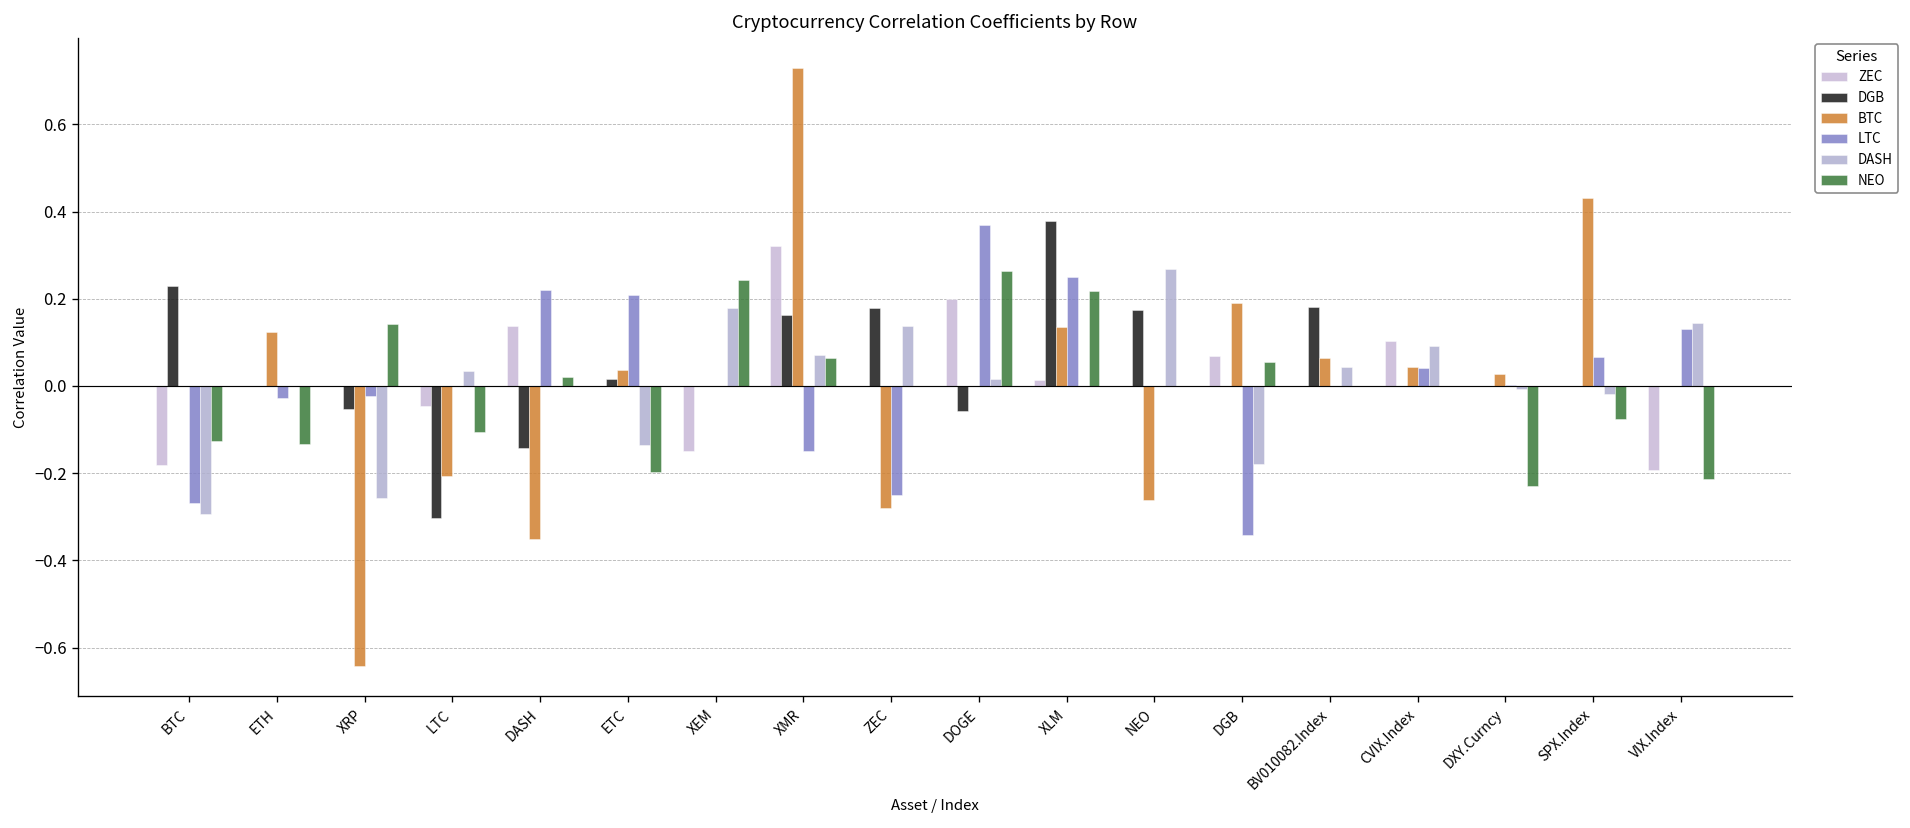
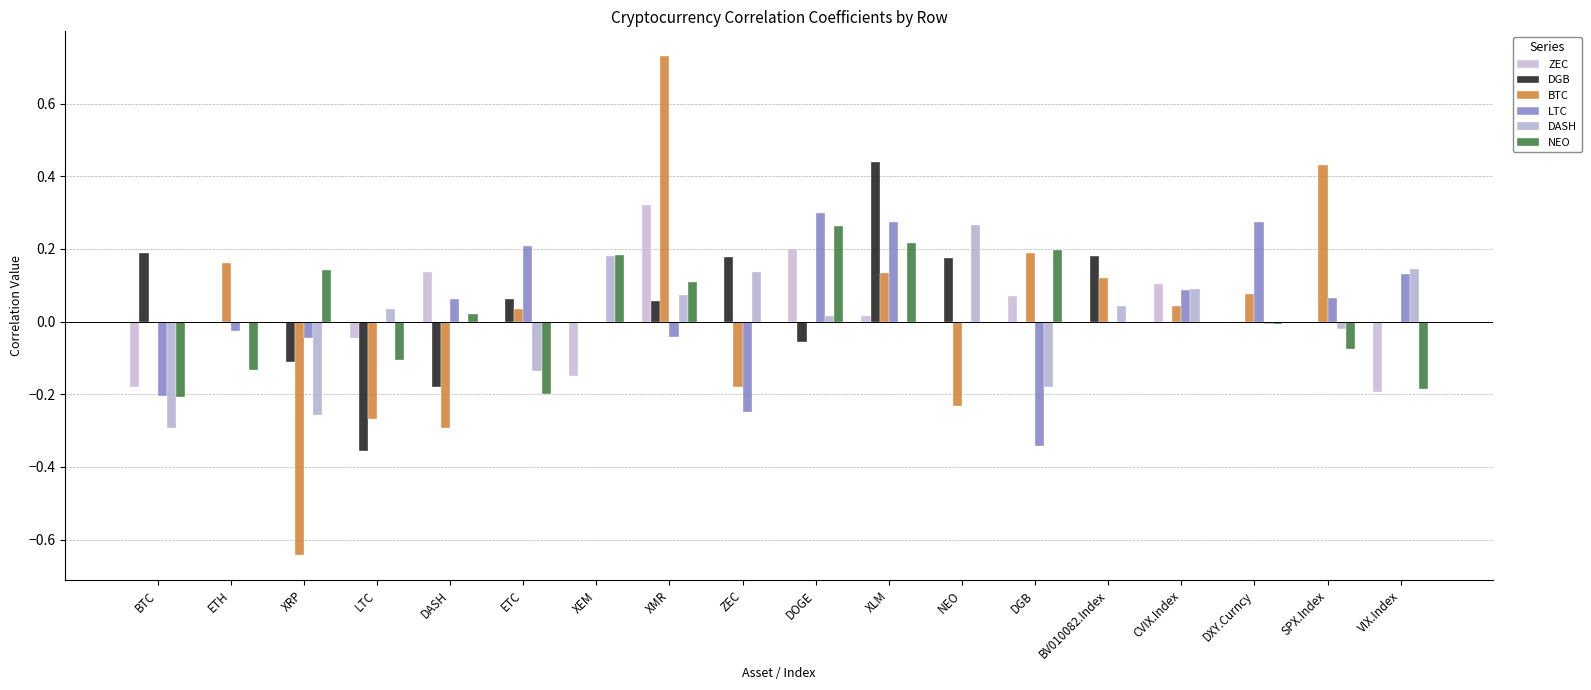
  {
    "DGB": {
-     "BTC": 0.23,
+     "BTC": 0.19,
      "ETH": 0.00,
-     "XRP": -0.05,
-     "LTC": -0.30,
-     "DASH": -0.14,
-     "ETC": 0.02,
+     "XRP": -0.11,
+     "LTC": -0.36,
+     "DASH": -0.18,
+     "ETC": 0.06,
      "XEM": 0.00,
-     "XMR": 0.16,
+     "XMR": 0.06,
      "ZEC": 0.18,
      "DOGE": -0.06,
-     "XLM": 0.38,
+     "XLM": 0.44,
      "NEO": 0.18,
      "DGB": 0.00,
      "BV010082.Index": 0.18,
      "CVIX.Index": 0.00,
      "DXY.Curncy": 0.00,
      "SPX.Index": 0.00
    },
    "BTC": {
      "BTC": 0.00,
-     "ETH": 0.12,
+     "ETH": 0.16,
      "XRP": -0.64,
-     "LTC": -0.21,
-     "DASH": -0.35,
+     "LTC": -0.27,
+     "DASH": -0.29,
      "ETC": 0.04,
      "XEM": 0.00,
      "XMR": 0.73,
-     "ZEC": -0.28,
+     "ZEC": -0.18,
      "DOGE": 0.00,
      "XLM": 0.13,
-     "NEO": -0.26,
+     "NEO": -0.23,
      "DGB": 0.19,
-     "BV010082.Index": 0.06,
+     "BV010082.Index": 0.12,
      "CVIX.Index": 0.04,
-     "DXY.Curncy": 0.03,
+     "DXY.Curncy": 0.08,
      "SPX.Index": 0.43,
      "VIX.Index": 0.00
    },
    "LTC": {
-     "BTC": -0.27,
+     "BTC": -0.20,
      "ETH": -0.03,
-     "XRP": -0.02,
+     "XRP": -0.05,
      "LTC": 0.00,
-     "DASH": 0.22,
+     "DASH": 0.06,
      "ETC": 0.21,
      "XEM": 0.00,
-     "XMR": -0.15,
+     "XMR": -0.04,
      "ZEC": -0.25,
-     "DOGE": 0.37,
-     "XLM": 0.25,
+     "DOGE": 0.30,
+     "XLM": 0.27,
      "NEO": 0.00,
      "DGB": -0.34,
      "BV010082.Index": 0.00,
-     "CVIX.Index": 0.04,
-     "DXY.Curncy": 0.00,
+     "CVIX.Index": 0.09,
+     "DXY.Curncy": 0.27,
      "SPX.Index": 0.07,
      "VIX.Index": 0.13
    },
    "NEO": {
-     "BTC": -0.13,
+     "BTC": -0.21,
      "ETH": -0.13,
      "XRP": 0.14,
      "LTC": -0.11,
      "DASH": 0.02,
      "ETC": -0.20,
-     "XEM": 0.24,
-     "XMR": 0.06,
+     "XEM": 0.18,
+     "XMR": 0.11,
      "ZEC": 0.00,
      "DOGE": 0.26,
      "XLM": 0.22,
      "NEO": 0.00,
-     "DGB": 0.06,
+     "DGB": 0.20,
      "BV010082.Index": 0.00,
      "CVIX.Index": 0.00,
-     "DXY.Curncy": -0.23,
+     "DXY.Curncy": -0.01,
      "SPX.Index": -0.08,
-     "VIX.Index": -0.21
+     "VIX.Index": -0.19
    }
  }
